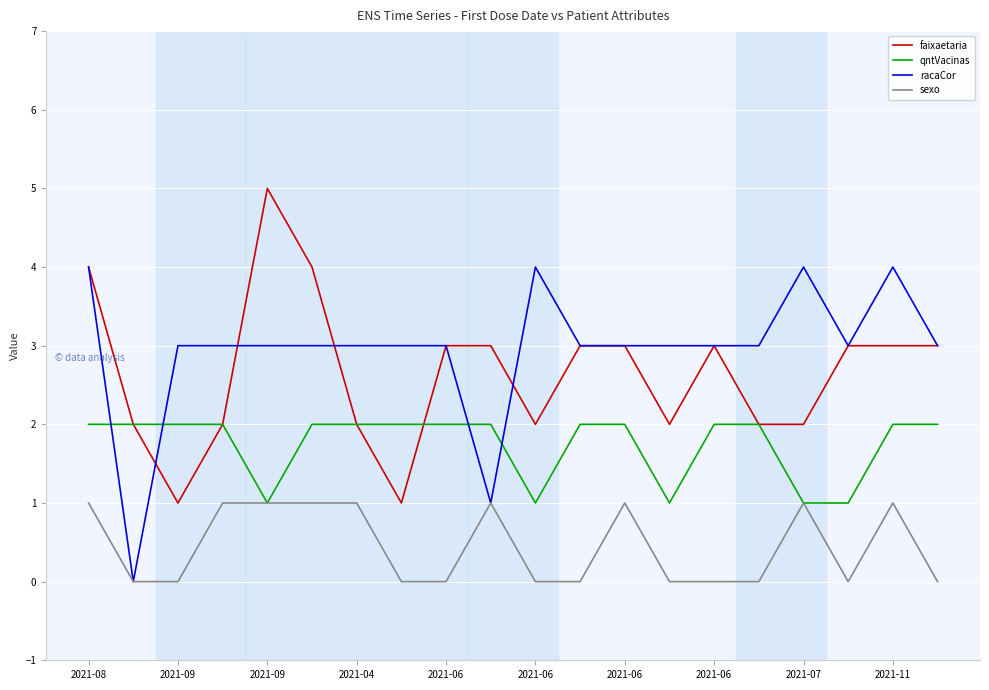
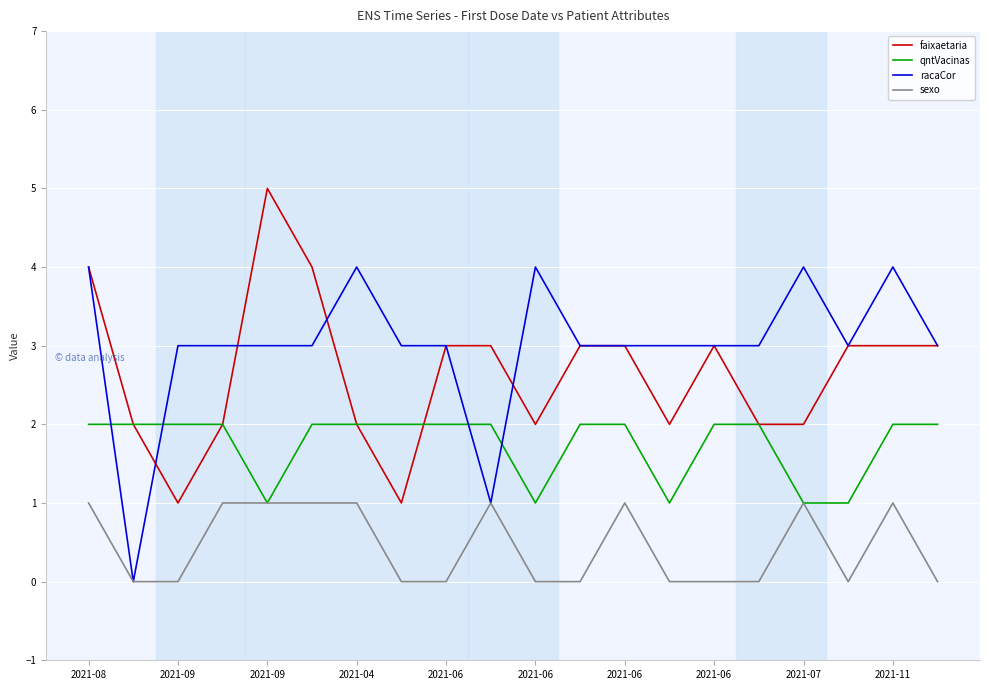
  {
    "faixaetaria": {
      "2021-07": 2,
      "2021-11": 3
    },
    "qntVacinas": {
      "2021-08": 2,
      "2021-11": 2
    },
    "racaCor": {
-     "2021-04": 3,
+     "2021-04": 4,
      "2021-07": 4,
      "2021-11": 4
    },
    "sexo": {
      "2021-08": 1,
      "2021-04": 1,
      "2021-11": 1
    }
  }
